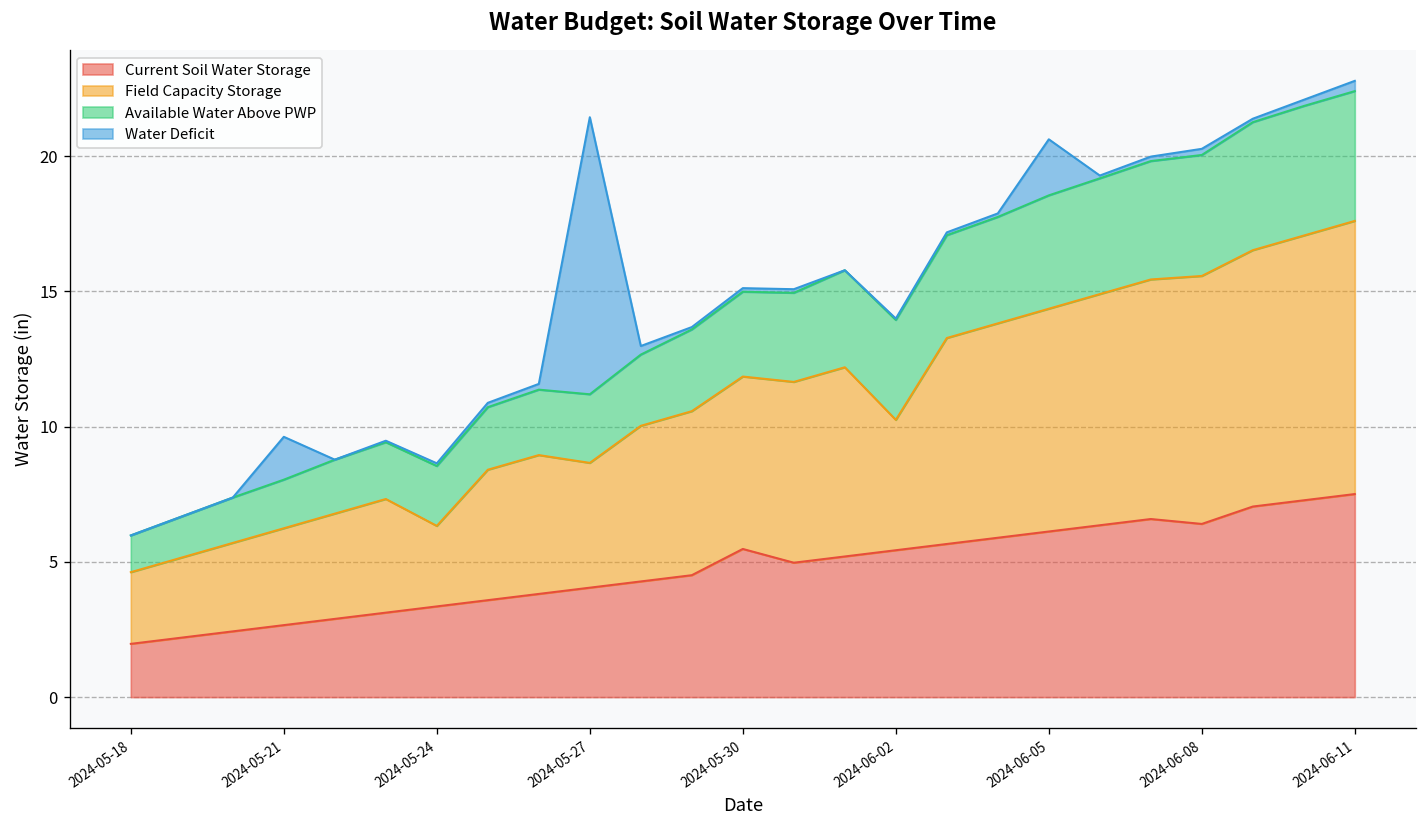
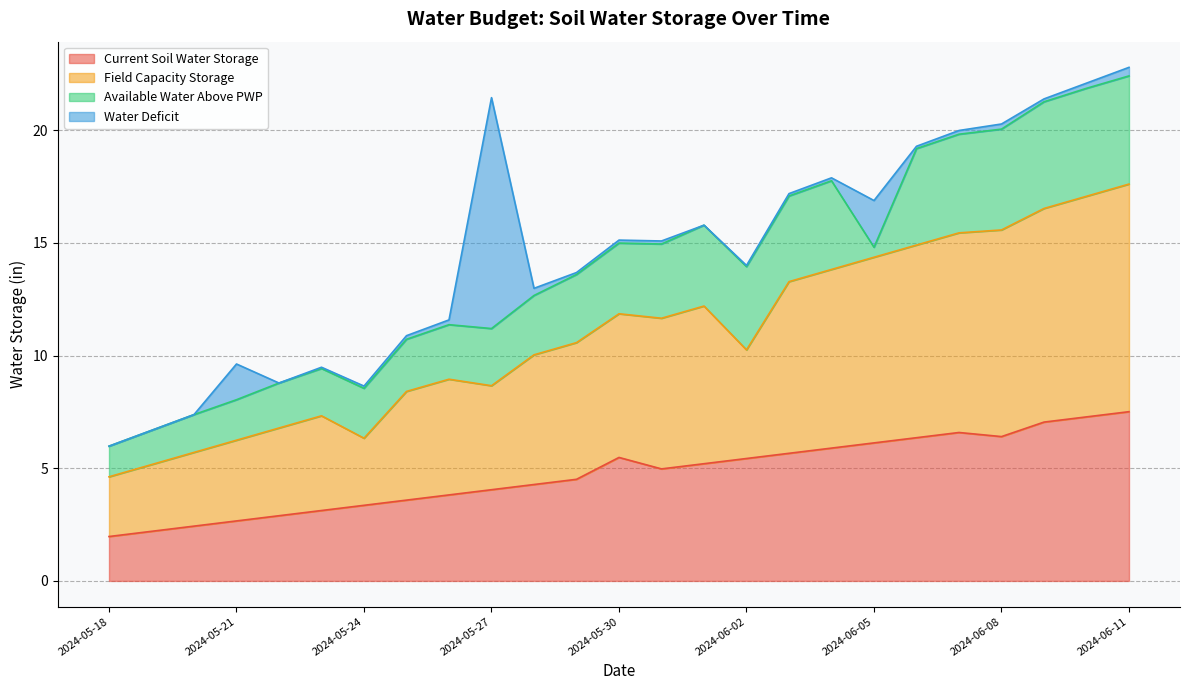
  {
    "Current Soil Water Storage": {
      "2024-05-18": 2.0,
      "2024-05-21": 2.7,
      "2024-05-24": 3.4,
      "2024-05-27": 4.0,
      "2024-05-30": 5.5,
      "2024-06-02": 5.4,
      "2024-06-05": 6.1,
      "2024-06-08": 6.4,
      "2024-06-11": 7.5
    },
    "Field Capacity Storage": {
      "2024-05-18": 2.7,
      "2024-05-21": 3.6,
      "2024-05-24": 3.0,
      "2024-05-27": 4.6,
      "2024-05-30": 6.4,
      "2024-06-02": 4.8,
      "2024-06-05": 8.2,
      "2024-06-08": 9.2,
      "2024-06-11": 10.1
    },
    "Available Water Above PWP": {
      "2024-05-21": 1.8,
      "2024-05-27": 2.5,
      "2024-05-30": 3.1,
-     "2024-06-05": 4.2,
+     "2024-06-05": 0.4,
      "2024-06-08": 4.5,
      "2024-06-11": 4.8
    },
    "Water Deficit": {
      "2024-05-21": 1.6,
      "2024-05-27": 10.2,
      "2024-05-30": 0.1,
      "2024-06-05": 2.1,
      "2024-06-08": 0.2,
      "2024-06-11": 0.4
    }
  }
